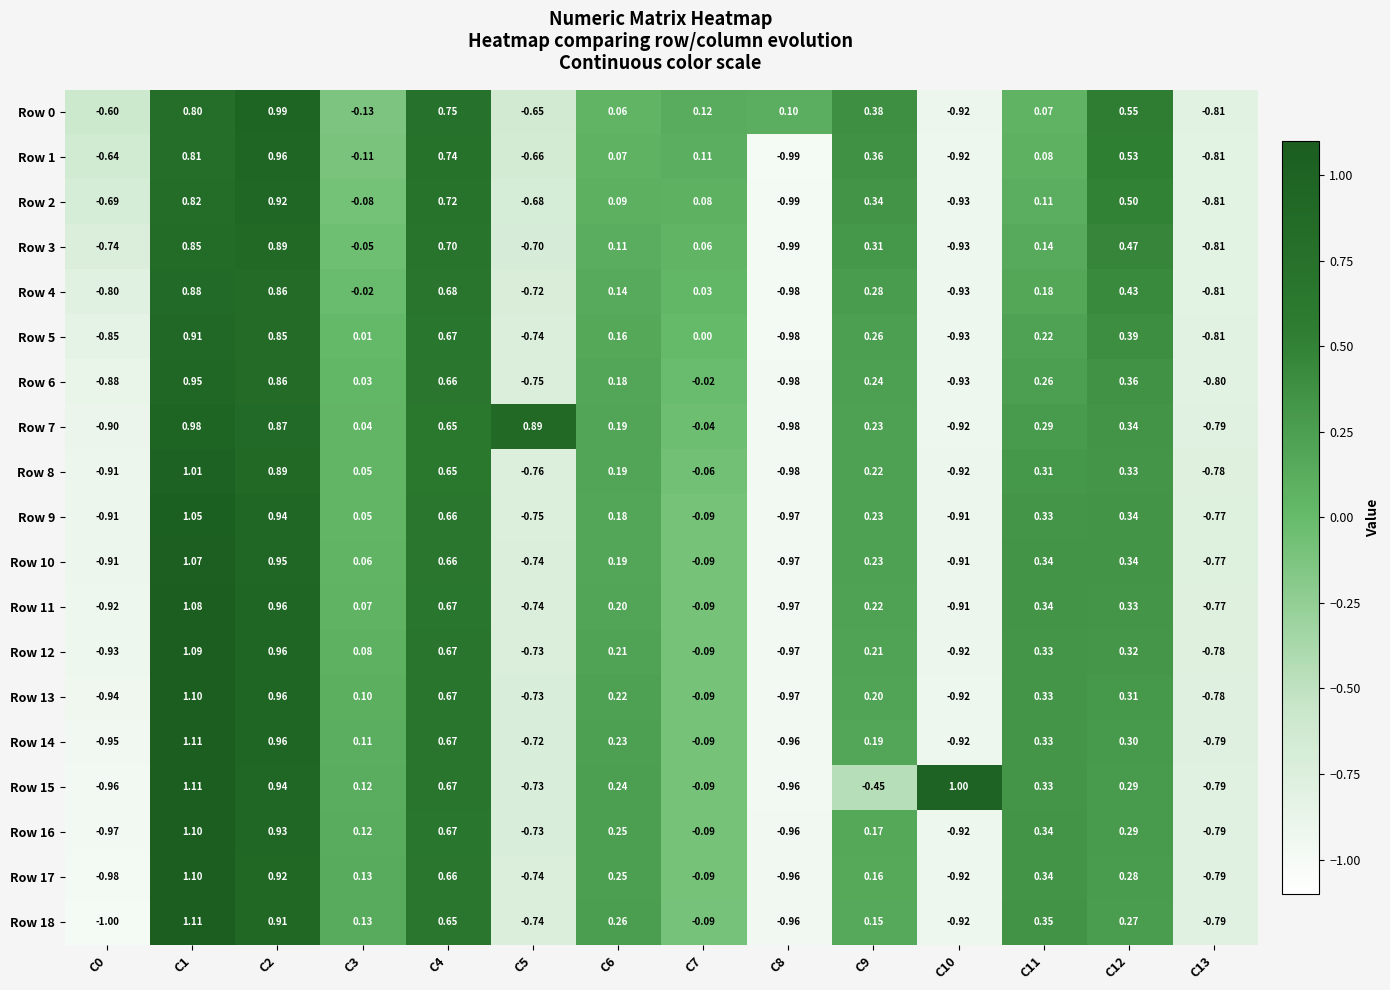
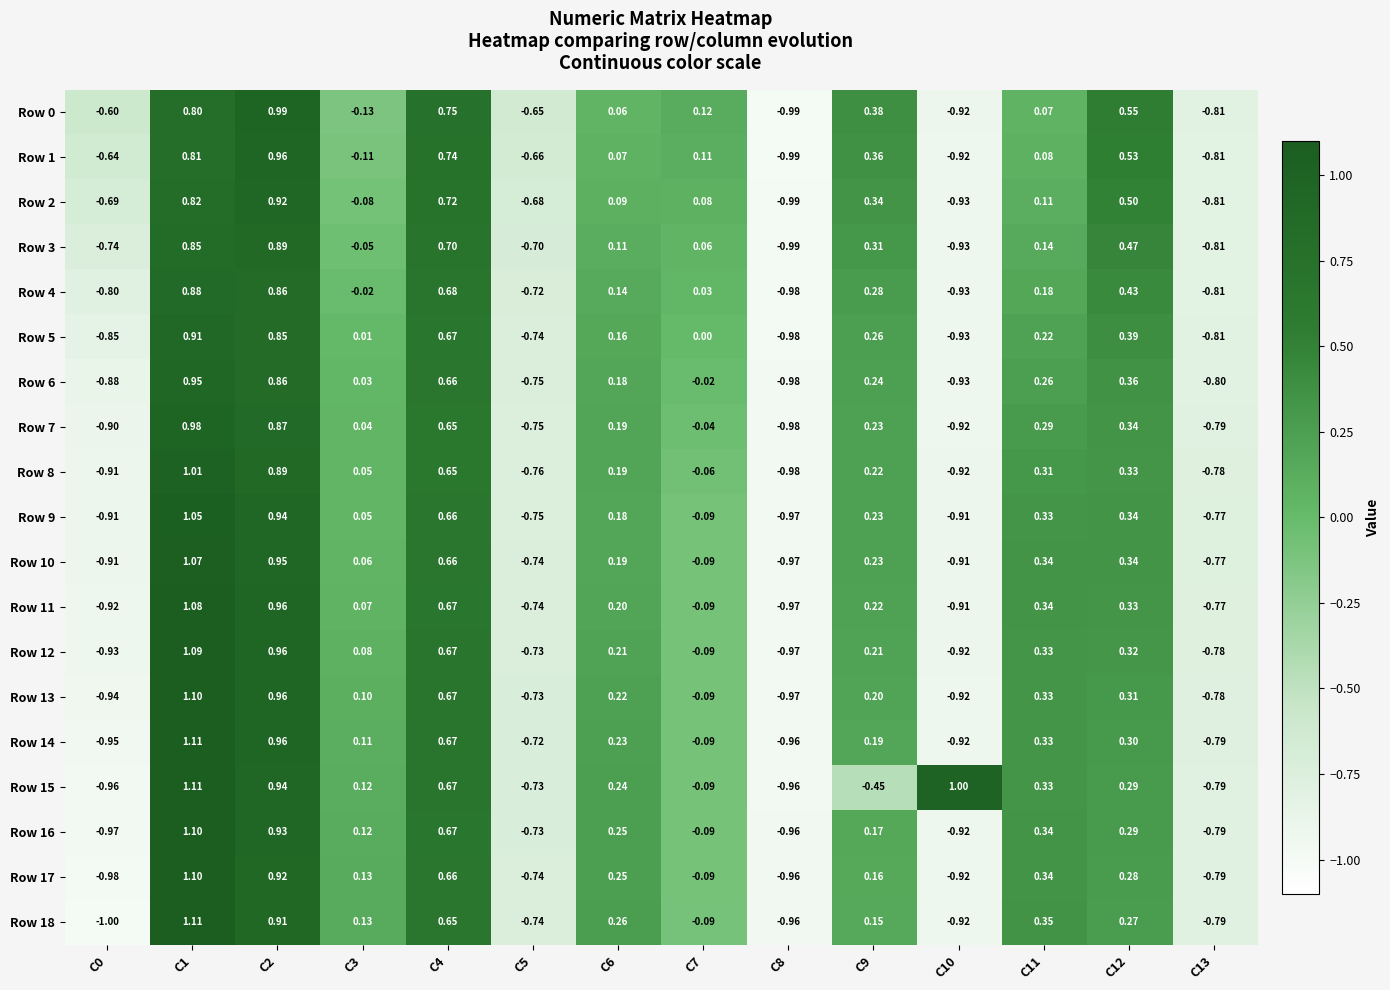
  {
    "Row 0": {
      "C0": -0.60,
      "C1": 0.80,
      "C2": 0.99,
      "C3": -0.13,
      "C4": 0.75,
      "C5": -0.65,
      "C6": 0.06,
      "C7": 0.12,
-     "C8": 0.10,
+     "C8": -0.99,
      "C9": 0.38,
      "C10": -0.92,
      "C11": 0.07,
      "C12": 0.55,
      "C13": -0.81
    },
    "Row 7": {
      "C0": -0.90,
      "C1": 0.98,
      "C2": 0.87,
      "C3": 0.04,
      "C4": 0.65,
-     "C5": 0.89,
+     "C5": -0.75,
      "C6": 0.19,
      "C7": -0.04,
      "C8": -0.98,
      "C9": 0.23,
      "C10": -0.92,
      "C11": 0.29,
      "C12": 0.34,
      "C13": -0.79
    }
  }
